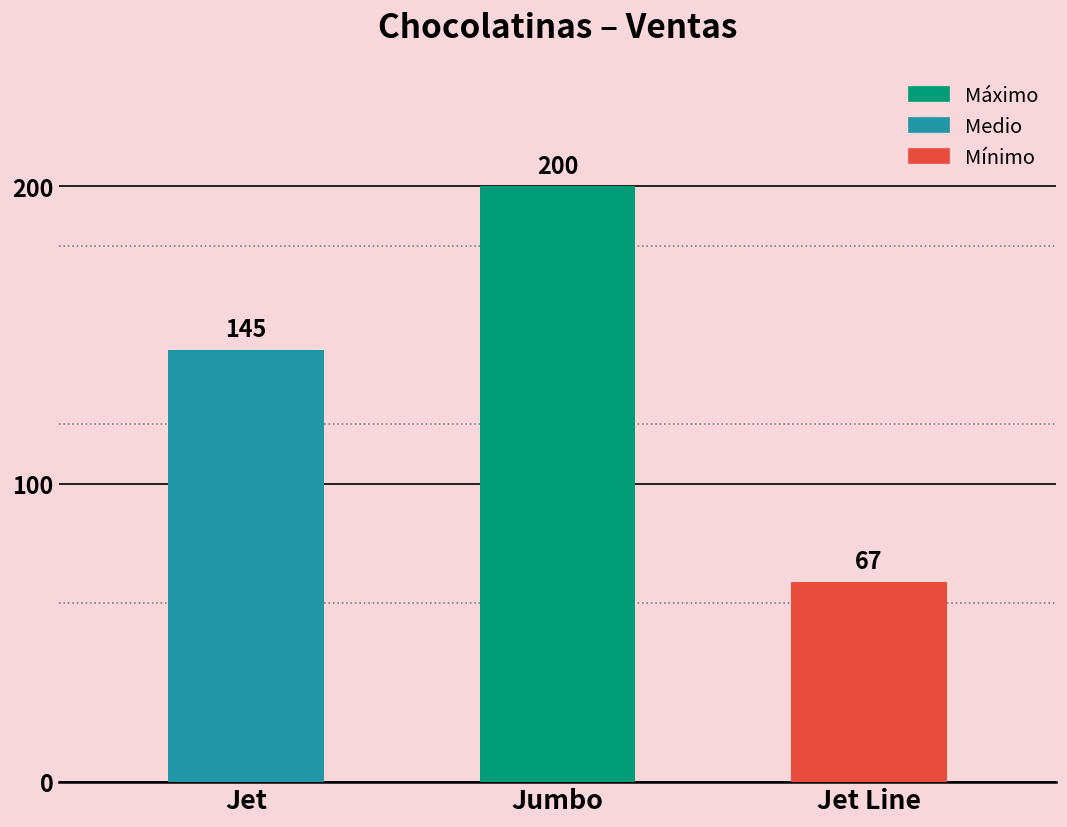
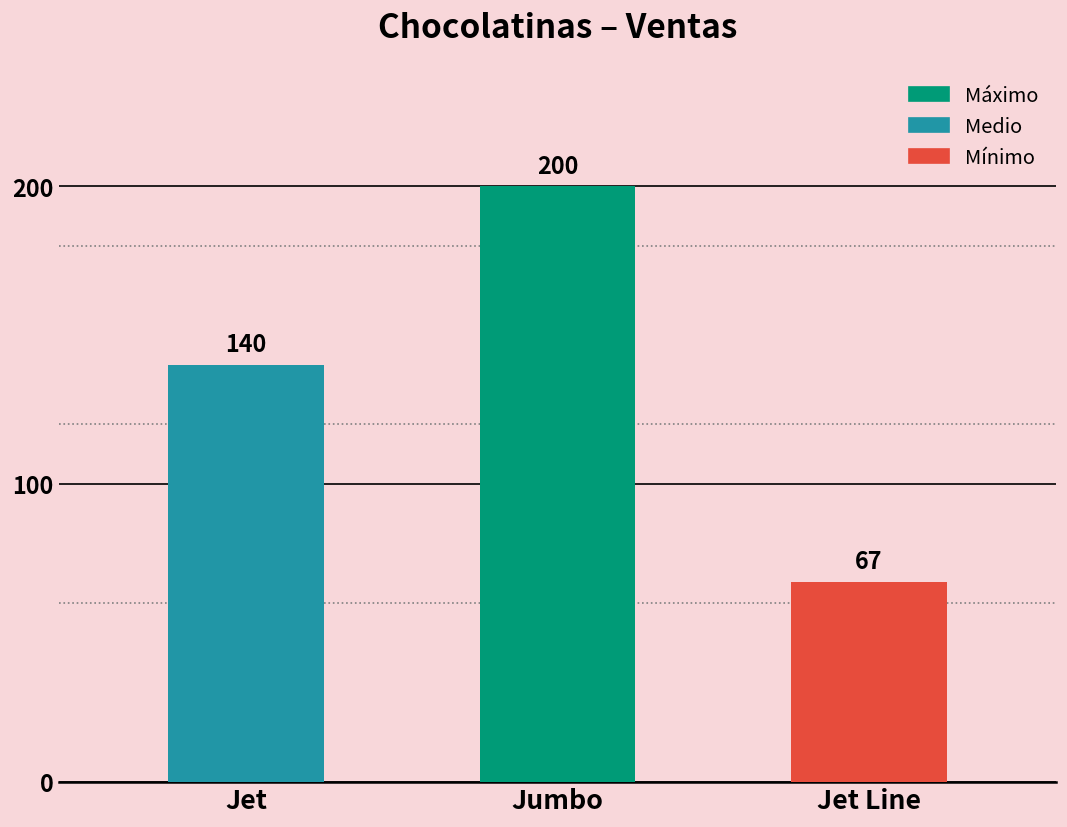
  {
-   "Jet": 145,
+   "Jet": 140,
    "Jumbo": 200,
    "Jet Line": 67
  }
